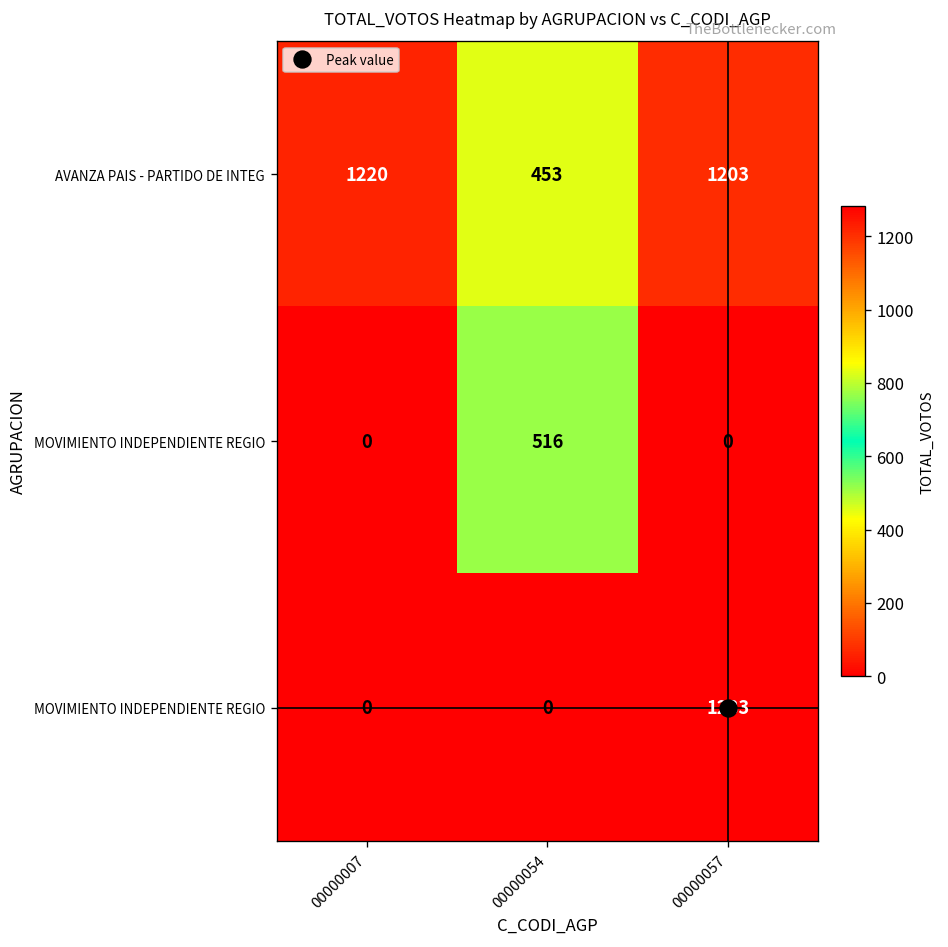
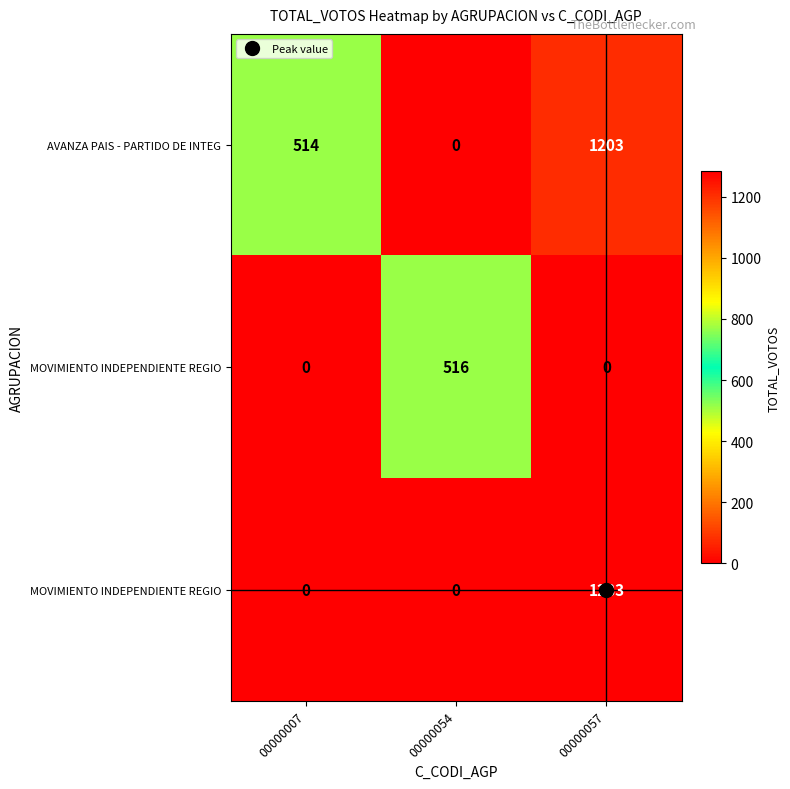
  {
    "AVANZA PAIS - PARTIDO DE INTEG": {
-     "00000007": 1220,
-     "00000054": 453,
+     "00000007": 514,
+     "00000054": 0,
      "00000057": 1203
    }
  }
